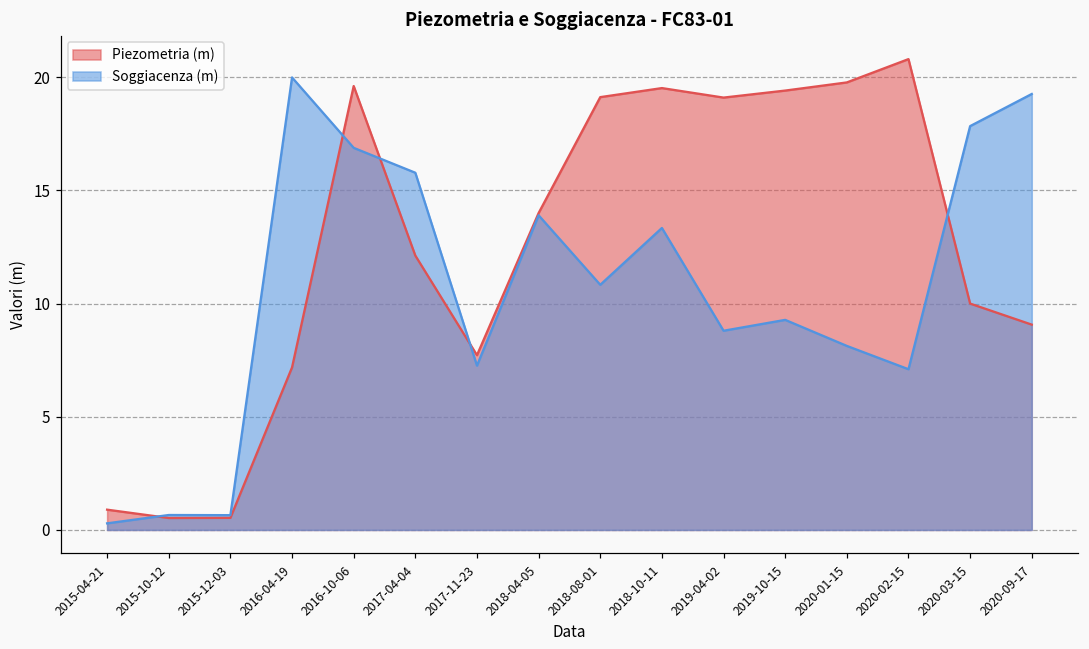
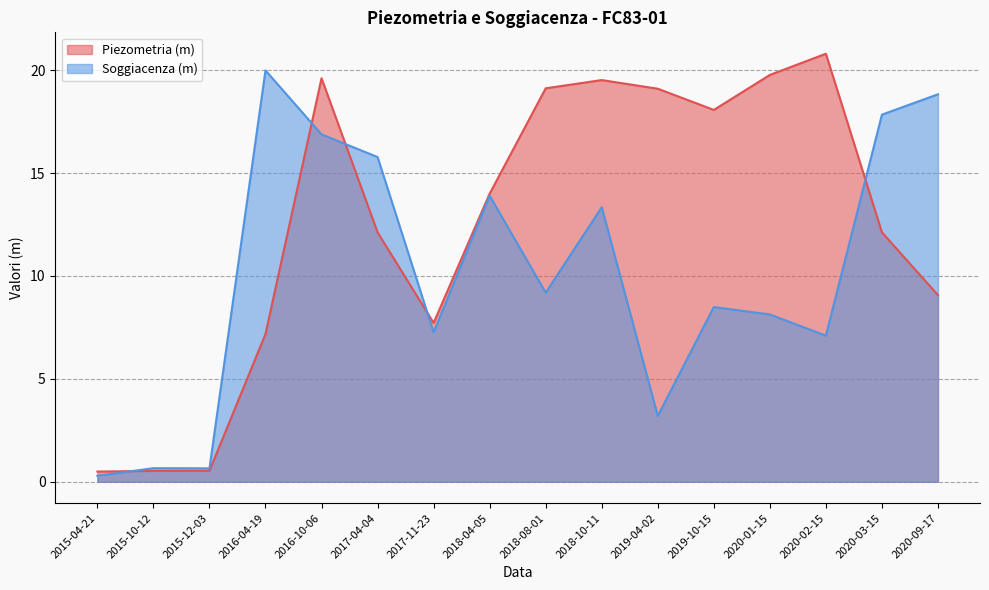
  {
    "Piezometria (m)": {
-     "2015-04-21": 0.9,
+     "2015-04-21": 0.5,
      "2015-10-12": 0.5,
      "2016-04-19": 7.2,
      "2016-10-06": 19.6,
      "2017-04-04": 12.1,
      "2017-11-23": 7.7,
      "2018-08-01": 19.1,
      "2018-10-11": 19.5,
      "2019-04-02": 19.1,
-     "2019-10-15": 19.4,
+     "2019-10-15": 18.1,
      "2020-01-15": 19.8,
      "2020-02-15": 20.8,
-     "2020-03-15": 10.0,
+     "2020-03-15": 12.1,
      "2020-09-17": 9.1
    },
    "Soggiacenza (m)": {
      "2015-04-21": 0.3,
      "2015-10-12": 0.7,
      "2016-04-19": 20.0,
      "2016-10-06": 16.9,
      "2017-04-04": 15.8,
      "2017-11-23": 7.3,
-     "2018-08-01": 10.8,
+     "2018-08-01": 9.2,
      "2018-10-11": 13.3,
-     "2019-04-02": 8.8,
-     "2019-10-15": 9.3,
+     "2019-04-02": 3.2,
+     "2019-10-15": 8.5,
      "2020-01-15": 8.1,
      "2020-02-15": 7.1,
      "2020-03-15": 17.8,
-     "2020-09-17": 19.3
+     "2020-09-17": 18.8
    }
  }
